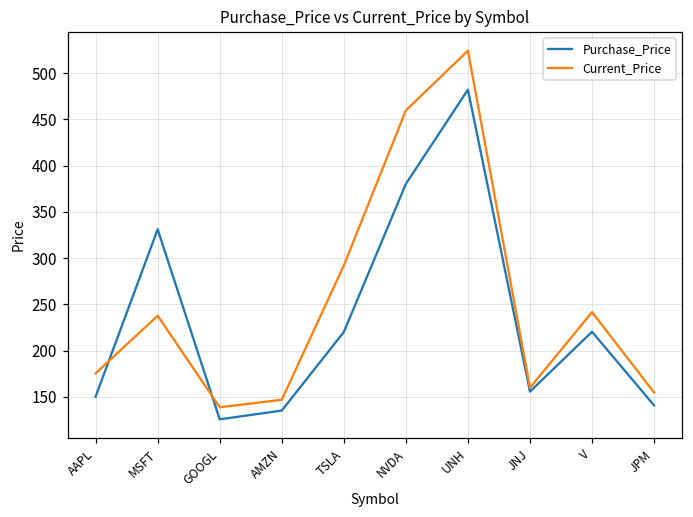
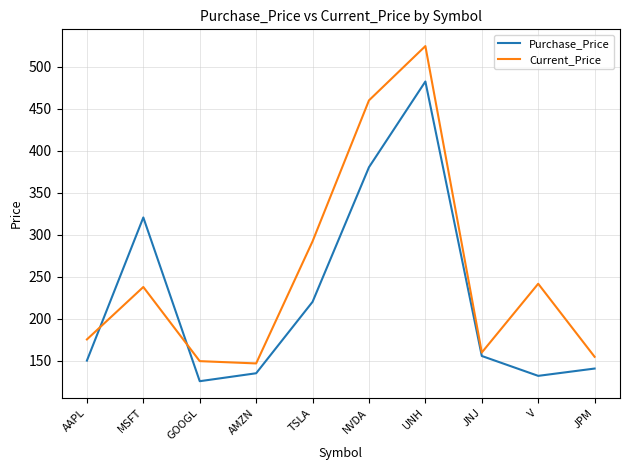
  {
    "Purchase_Price": {
      "AAPL": 150,
-     "MSFT": 330,
+     "MSFT": 320,
      "GOOGL": 130,
      "AMZN": 140,
      "TSLA": 220,
      "NVDA": 380,
      "UNH": 480,
      "JNJ": 160,
-     "V": 220,
+     "V": 130,
      "JPM": 140
    },
    "Current_Price": {
      "AAPL": 180,
      "MSFT": 240,
-     "GOOGL": 140,
+     "GOOGL": 150,
      "AMZN": 150,
      "TSLA": 290,
      "NVDA": 460,
      "UNH": 520,
      "JNJ": 160,
      "V": 240,
      "JPM": 150
    }
  }
